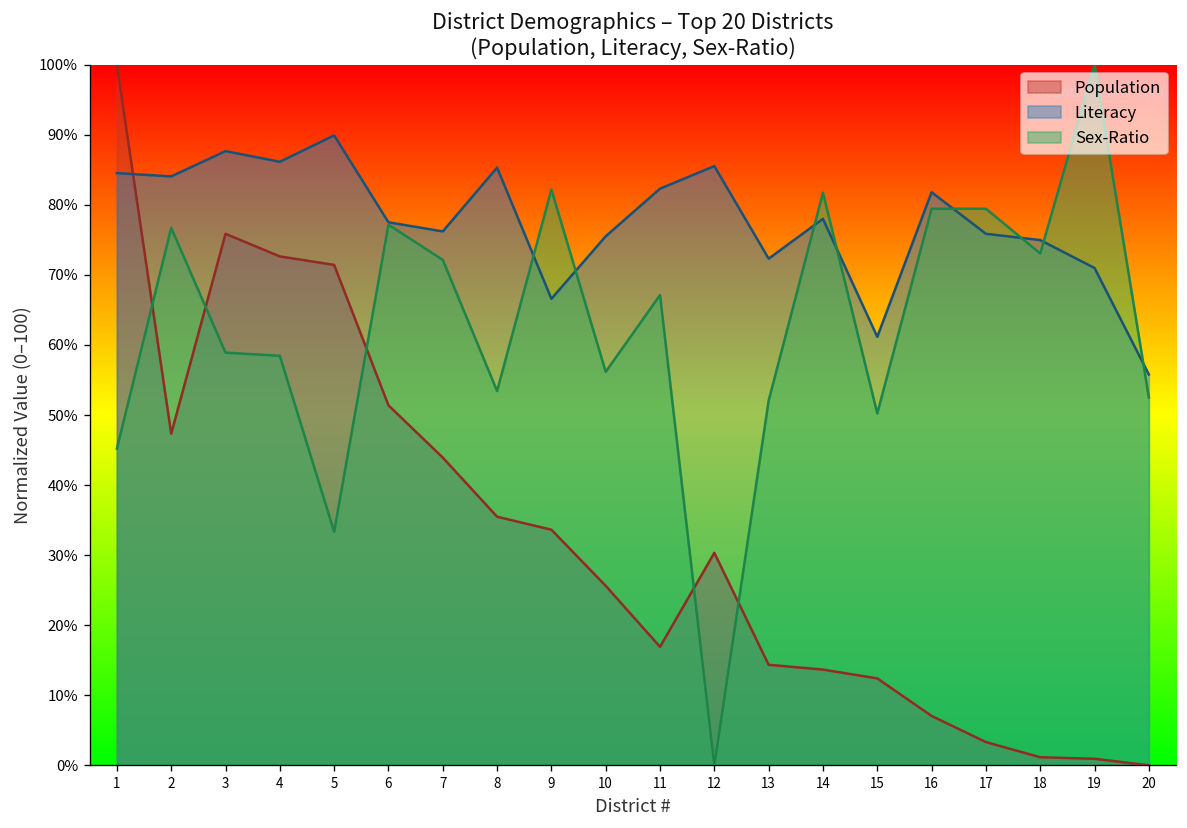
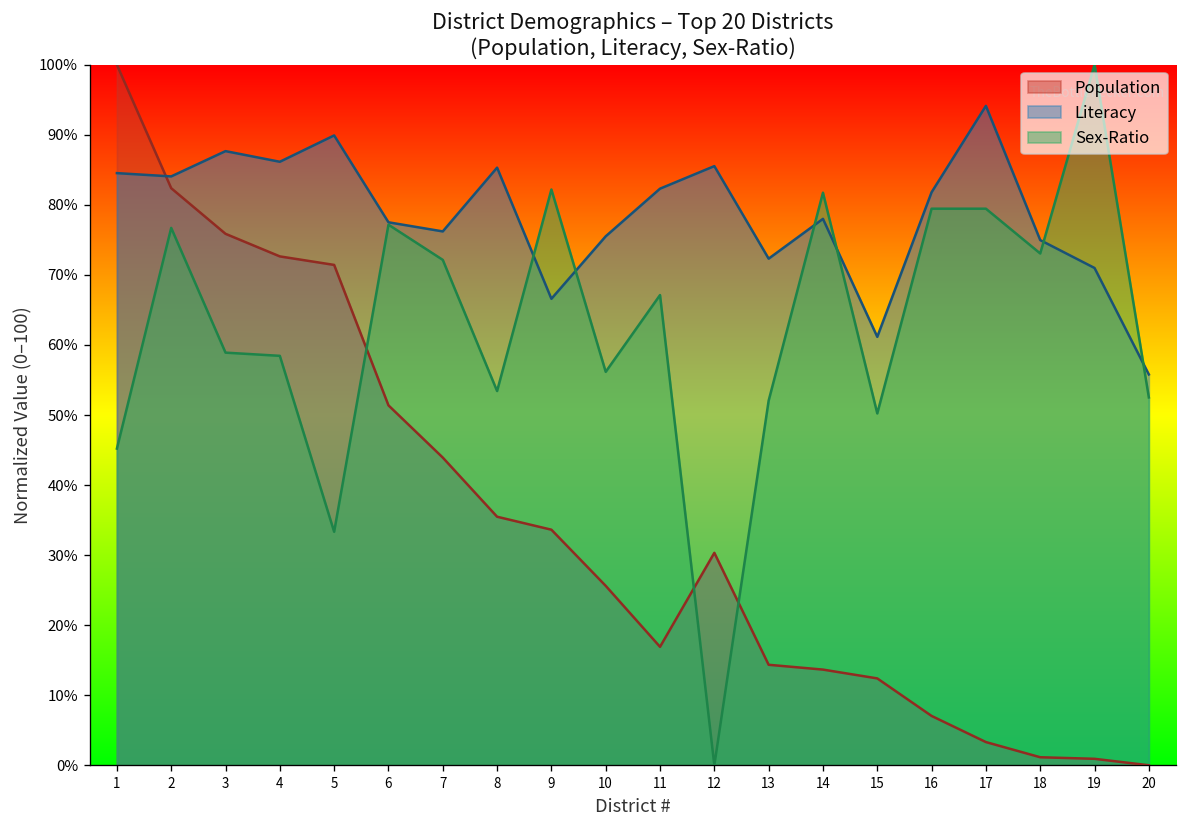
  {
    "Population": {
      "1": "100%",
-     "2": "47%",
+     "2": "82%",
      "3": "76%",
      "4": "73%",
      "5": "71%",
      "6": "51%",
      "7": "44%",
      "8": "35%",
      "9": "34%",
      "10": "26%",
      "11": "17%",
      "12": "30%",
      "13": "14%",
      "14": "14%",
      "15": "12%",
      "16": "7%",
      "17": "3%",
      "18": "1%",
      "19": "1%",
      "20": "0%"
    },
    "Literacy": {
      "1": "85%",
      "2": "84%",
      "3": "88%",
      "4": "86%",
      "5": "90%",
      "7": "76%",
      "8": "85%",
      "9": "67%",
      "10": "76%",
      "11": "82%",
      "12": "86%",
      "13": "72%",
      "14": "78%",
      "15": "61%",
      "16": "82%",
-     "17": "76%",
+     "17": "94%",
      "18": "75%",
      "19": "71%",
      "20": "56%"
    },
    "Sex-Ratio": {
      "1": "45%",
      "2": "77%",
      "3": "59%",
      "4": "58%",
      "5": "33%",
      "7": "72%",
      "8": "53%",
      "9": "82%",
      "10": "56%",
      "11": "67%",
      "12": "0%",
      "13": "52%",
      "14": "82%",
      "15": "50%",
      "16": "79%",
      "17": "79%",
      "18": "73%",
      "19": "100%",
      "20": "53%"
    }
  }
